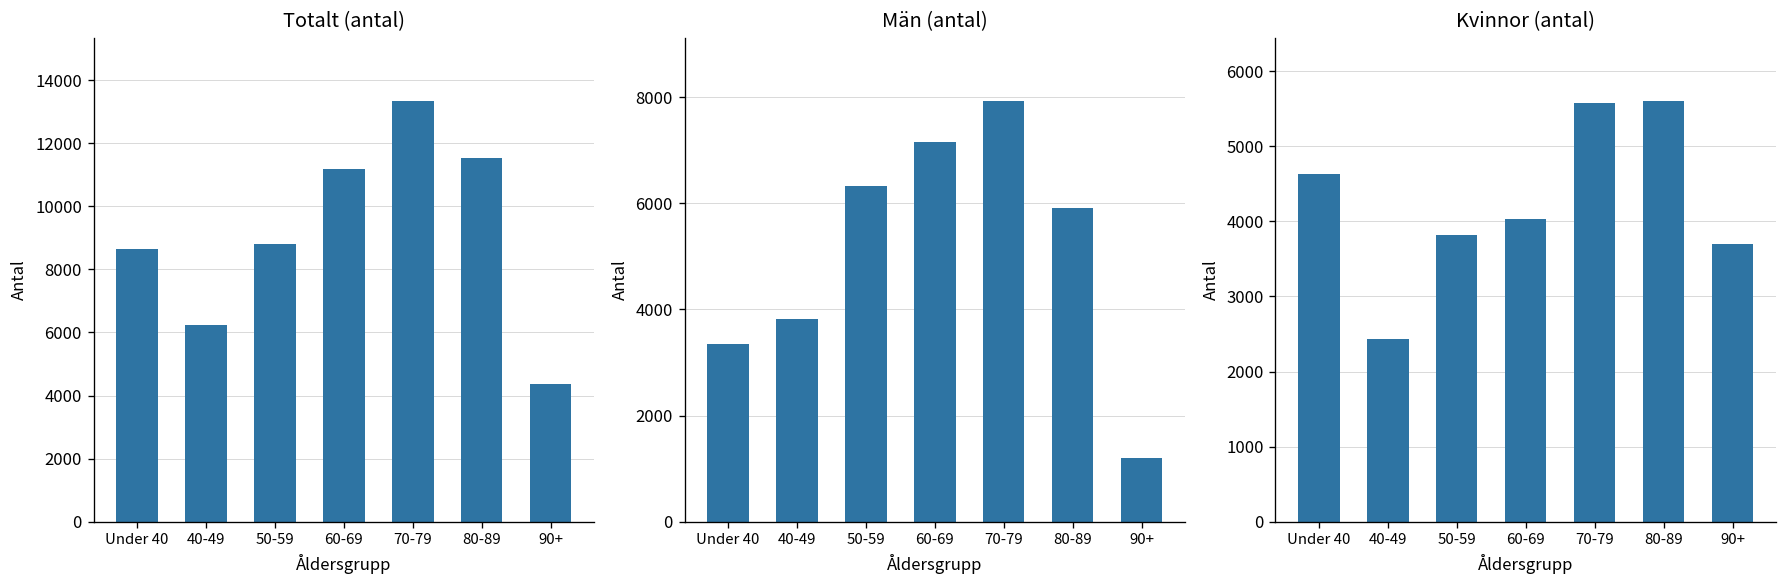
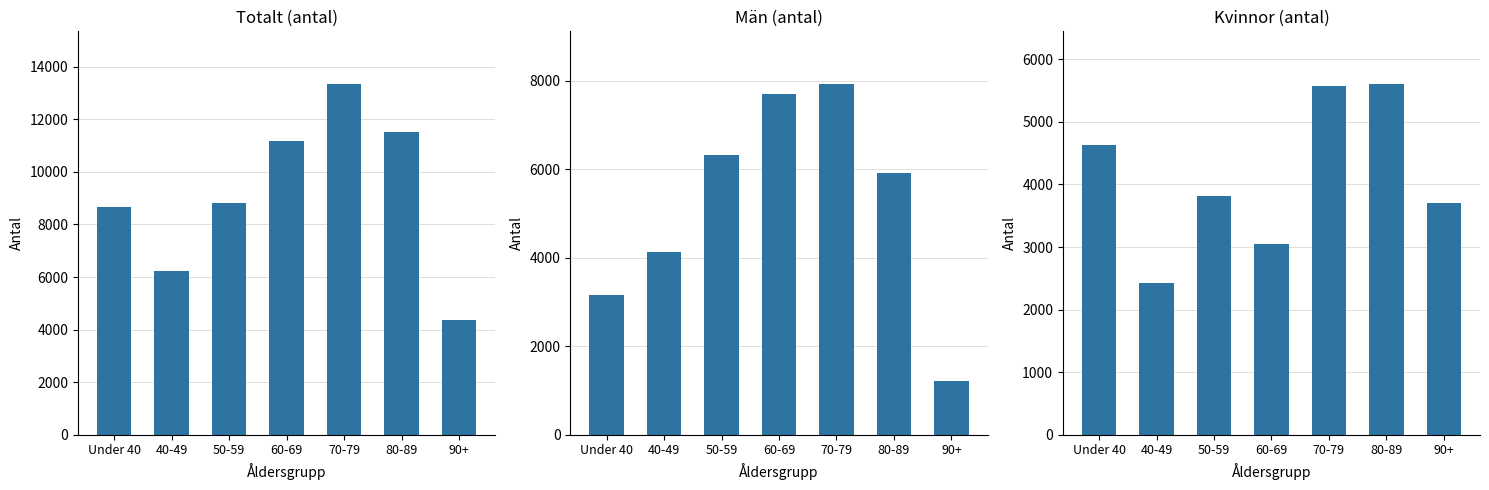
  {
    "Totalt (antal)": {
      "Under 40": 8700,
      "40-49": 6200,
      "50-59": 8800,
      "60-69": 11200,
      "70-79": 13300,
      "80-89": 11500,
      "90+": 4400
    },
    "Män (antal)": {
-     "Under 40": 3300,
-     "40-49": 3800,
+     "Under 40": 3200,
+     "40-49": 4100,
      "50-59": 6300,
-     "60-69": 7200,
+     "60-69": 7700,
      "70-79": 7900,
      "80-89": 5900,
      "90+": 1200
    },
    "Kvinnor (antal)": {
      "Under 40": 4600,
      "40-49": 2400,
      "50-59": 3800,
-     "60-69": 4000,
+     "60-69": 3100,
      "70-79": 5600,
      "80-89": 5600,
      "90+": 3700
    }
  }
